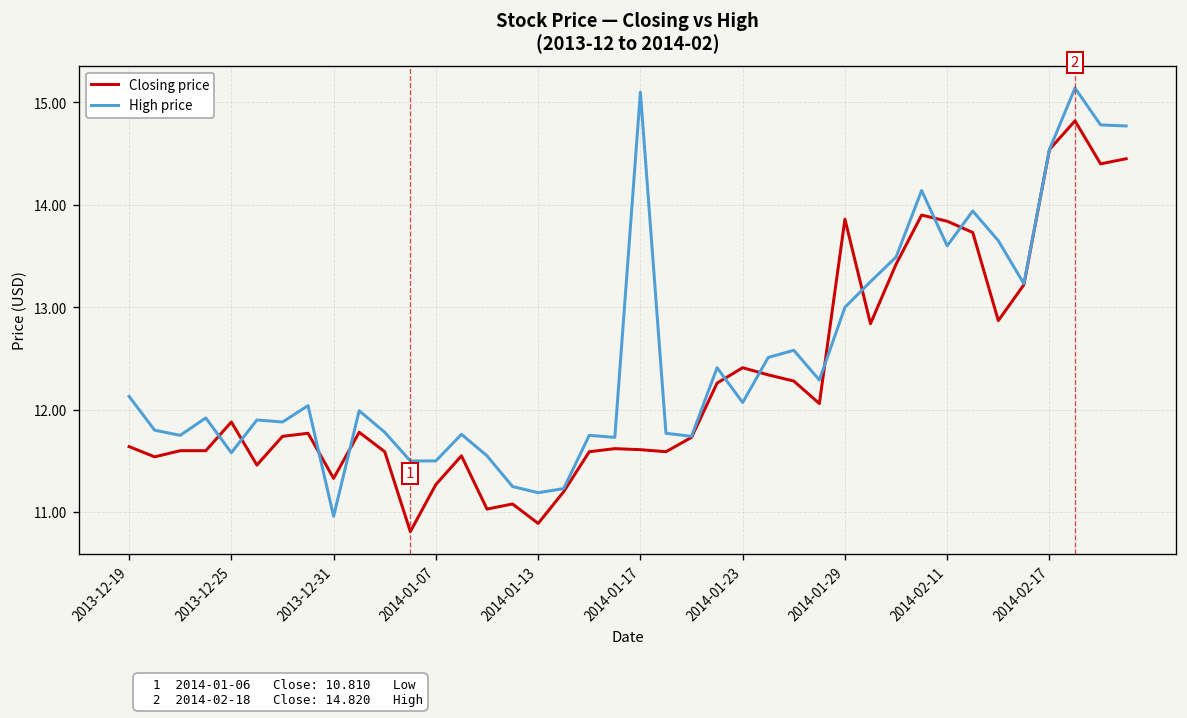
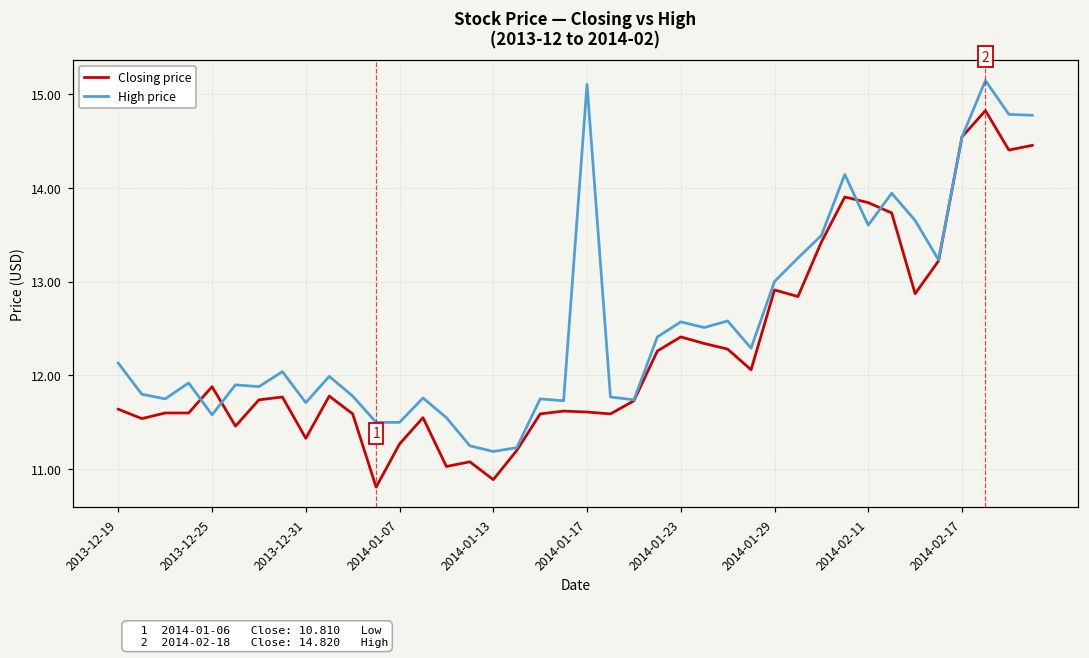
  {
    "Closing price": {
      "2013-12-19": 11.6,
      "2013-12-25": 11.9,
      "2013-12-31": 11.3,
      "2014-01-07": 11.3,
      "2014-01-13": 10.9,
      "2014-01-17": 11.6,
      "2014-01-23": 12.4,
-     "2014-01-29": 13.9,
+     "2014-01-29": 12.9,
      "2014-02-11": 13.8
    },
    "High price": {
      "2013-12-19": 12.1,
      "2013-12-25": 11.6,
-     "2013-12-31": 11.0,
+     "2013-12-31": 11.7,
      "2014-01-07": 11.5,
      "2014-01-13": 11.2,
      "2014-01-17": 15.1,
-     "2014-01-23": 12.1,
+     "2014-01-23": 12.6,
      "2014-01-29": 13.0,
      "2014-02-11": 13.6
    }
  }
